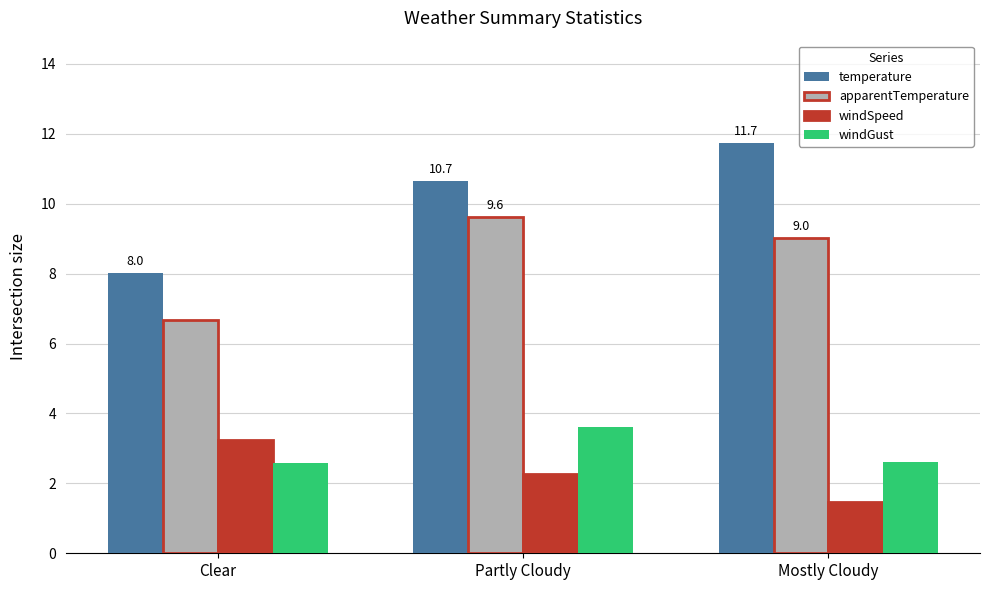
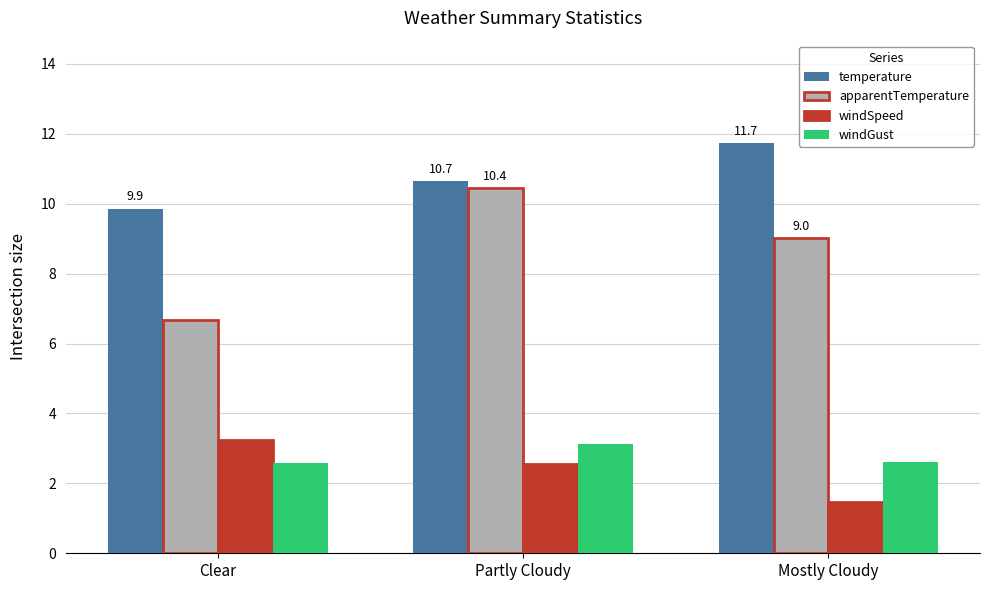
  {
    "temperature": {
-     "Clear": 8.0,
+     "Clear": 9.9,
      "Partly Cloudy": 10.7,
      "Mostly Cloudy": 11.7
    },
    "apparentTemperature": {
-     "Partly Cloudy": 9.6,
+     "Partly Cloudy": 10.4,
      "Mostly Cloudy": 9.0
    },
    "windSpeed": {
      "Clear": 3.2,
-     "Partly Cloudy": 2.3,
+     "Partly Cloudy": 2.6,
      "Mostly Cloudy": 1.5
    },
    "windGust": {
      "Clear": 2.6,
-     "Partly Cloudy": 3.6,
+     "Partly Cloudy": 3.1,
      "Mostly Cloudy": 2.6
    }
  }
